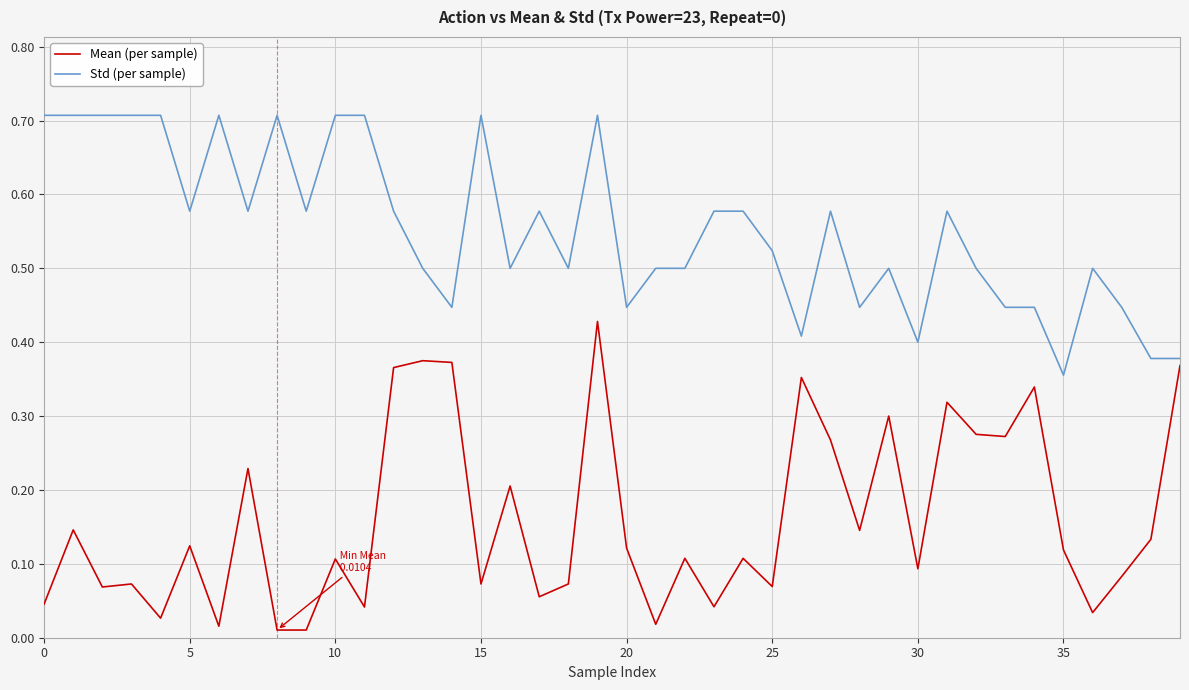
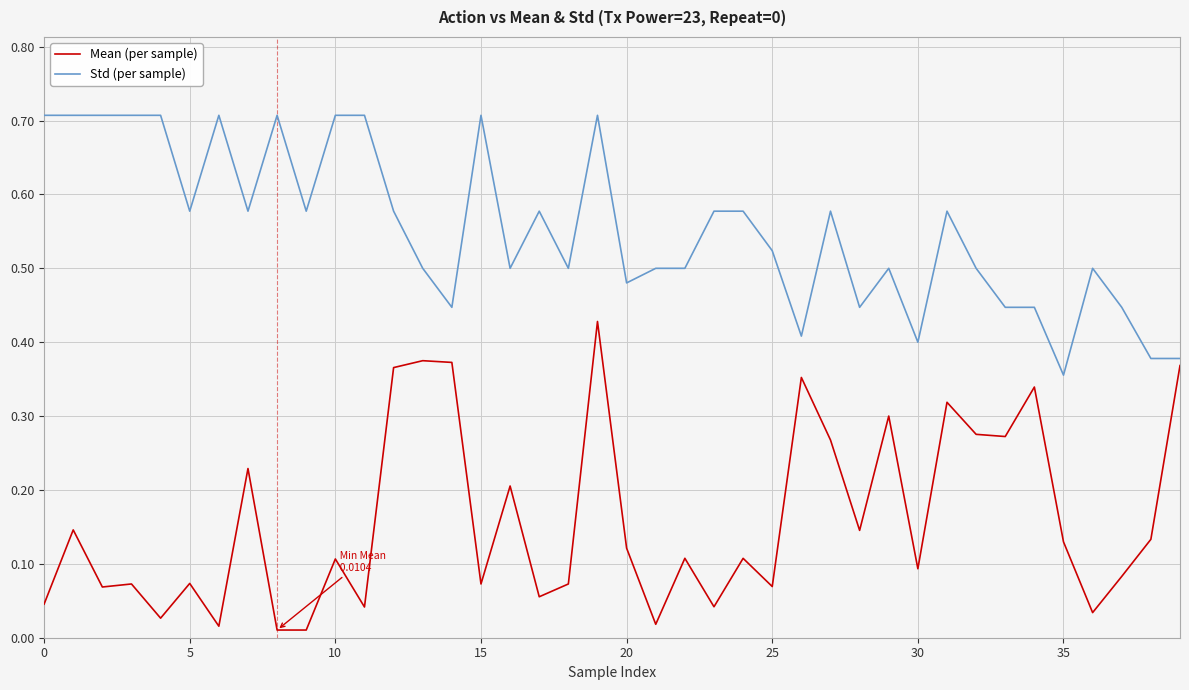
  {
    "Mean (per sample)": {
      "0": 0.05,
-     "5": 0.12,
+     "5": 0.07,
      "15": 0.07,
      "20": 0.12,
      "25": 0.07,
      "30": 0.09,
-     "35": 0.12
+     "35": 0.13
    },
    "Std (per sample)": {
      "0": 0.71,
      "5": 0.58,
      "10": 0.71,
      "15": 0.71,
-     "20": 0.45,
+     "20": 0.48,
      "25": 0.52,
      "30": 0.40,
      "35": 0.36
    }
  }
